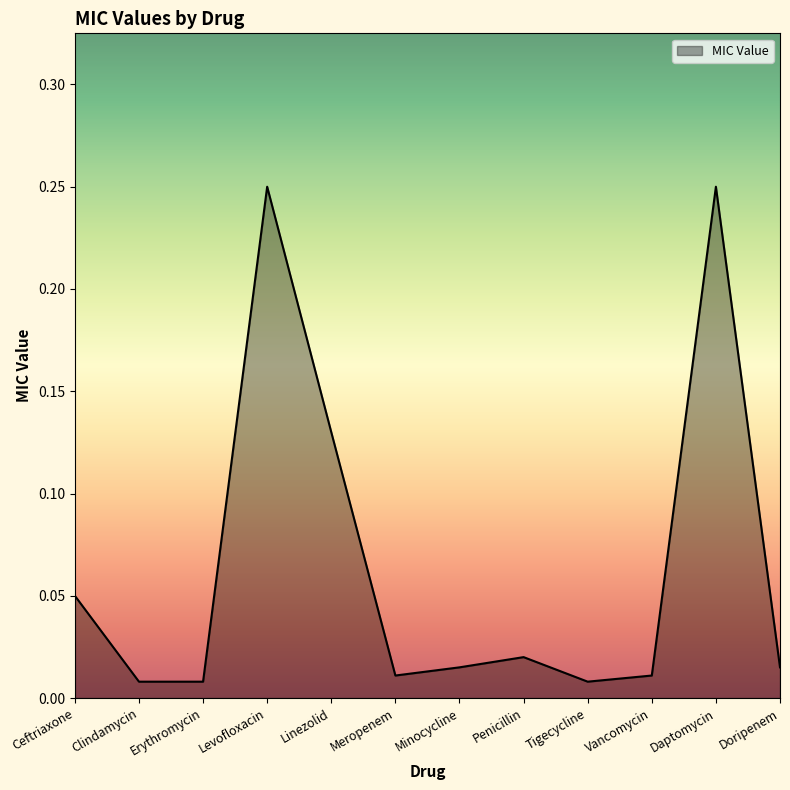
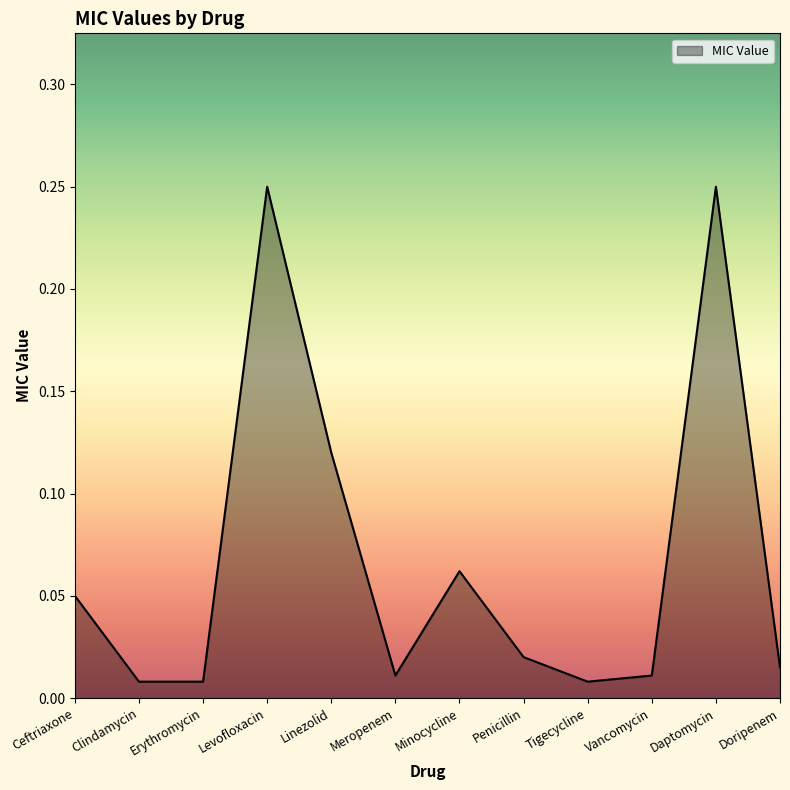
  {
    "Ceftriaxone": 0.050,
    "Clindamycin": 0.008,
    "Erythromycin": 0.008,
    "Levofloxacin": 0.250,
-   "Linezolid": 0.13,
+   "Linezolid": 0.12,
    "Meropenem": 0.011,
-   "Minocycline": 0.015,
+   "Minocycline": 0.062,
    "Penicillin": 0.020,
    "Tigecycline": 0.008,
    "Vancomycin": 0.011,
    "Daptomycin": 0.250,
    "Doripenem": 0.015
  }
